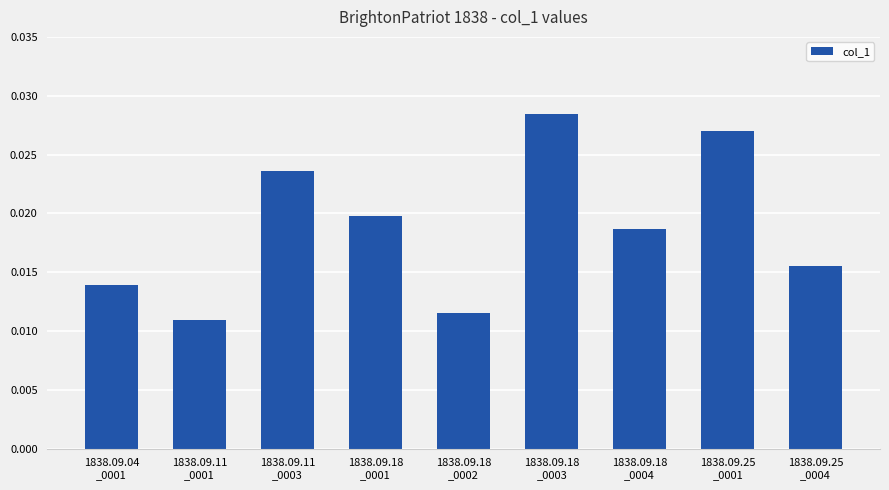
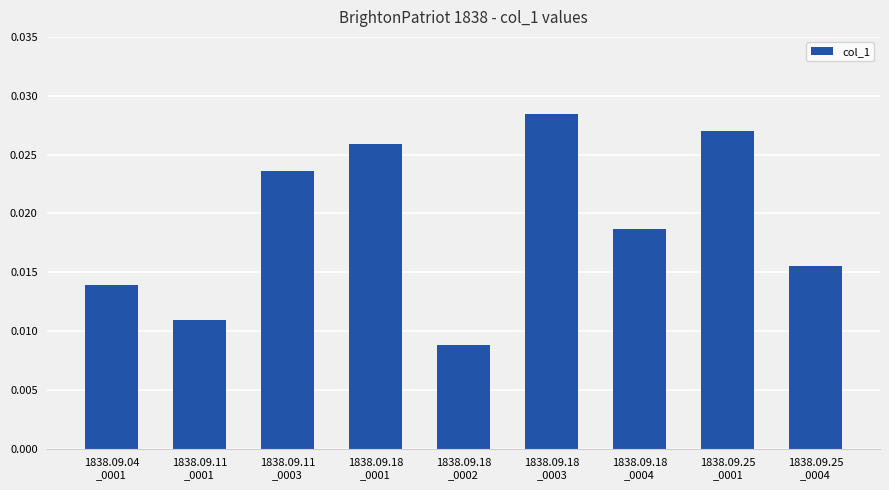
  {
    "1838.09.04 _0001": 0.0139,
    "1838.09.11 _0001": 0.0109,
    "1838.09.11 _0003": 0.0236,
-   "1838.09.18 _0001": 0.0198,
-   "1838.09.18 _0002": 0.0115,
+   "1838.09.18 _0001": 0.0259,
+   "1838.09.18 _0002": 0.0088,
    "1838.09.18 _0003": 0.0284,
    "1838.09.18 _0004": 0.0187,
    "1838.09.25 _0001": 0.0270,
    "1838.09.25 _0004": 0.0155
  }
